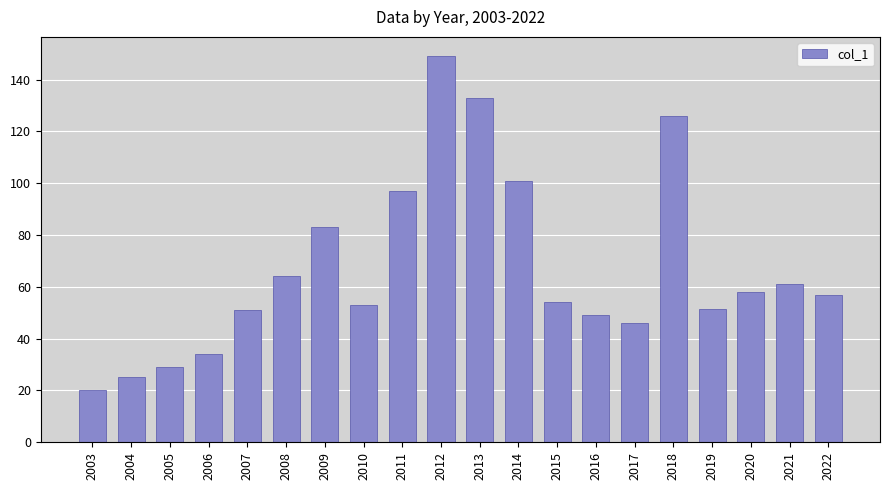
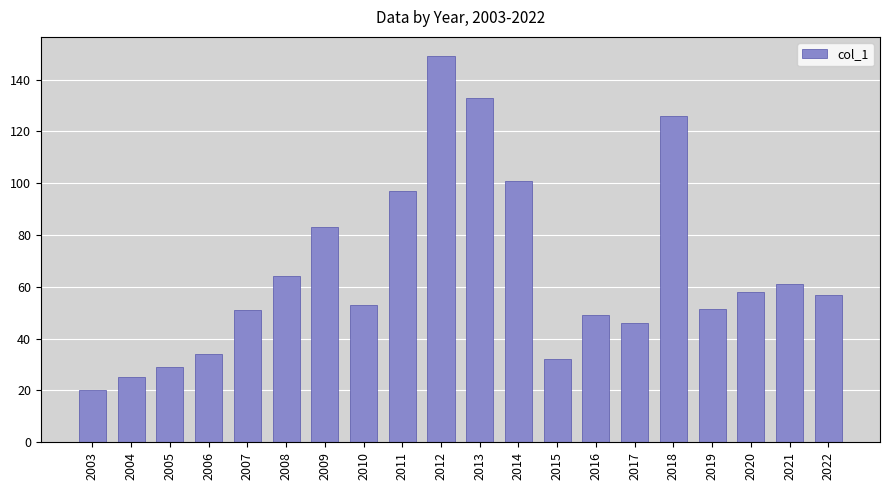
  {
    "2003": 20,
    "2004": 25,
    "2005": 29,
    "2006": 34,
    "2007": 51,
    "2008": 64,
    "2009": 83,
    "2010": 53,
    "2011": 97,
    "2012": 149,
    "2013": 133,
    "2014": 101,
-   "2015": 54,
+   "2015": 32,
    "2016": 49,
    "2017": 46,
    "2018": 126,
    "2019": 52,
    "2020": 58,
    "2021": 61,
    "2022": 57
  }
